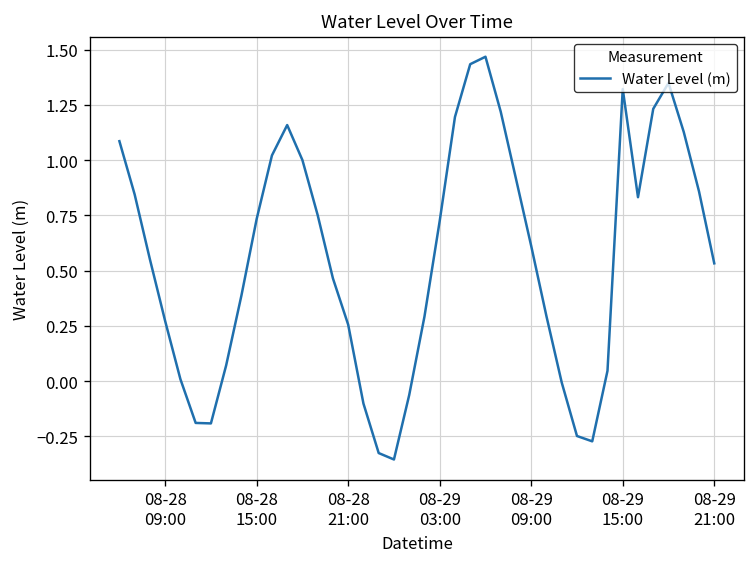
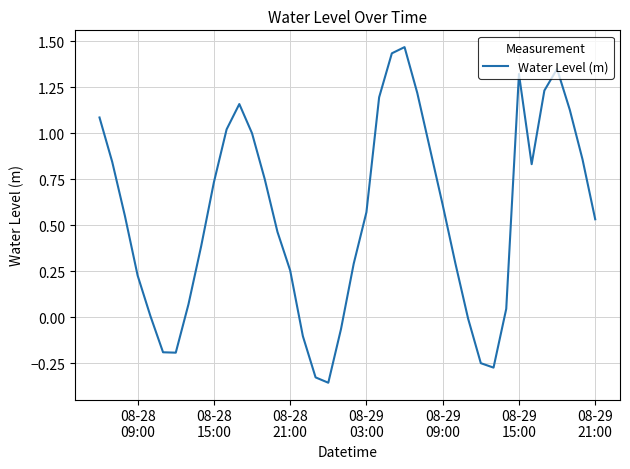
  {
-   "08-28 09:00": 0.27,
+   "08-28 09:00": 0.23,
    "08-28 15:00": 0.73,
    "08-28 21:00": 0.26,
-   "08-29 03:00": 0.72,
+   "08-29 03:00": 0.57,
    "08-29 09:00": 0.61,
    "08-29 21:00": 0.53
  }
